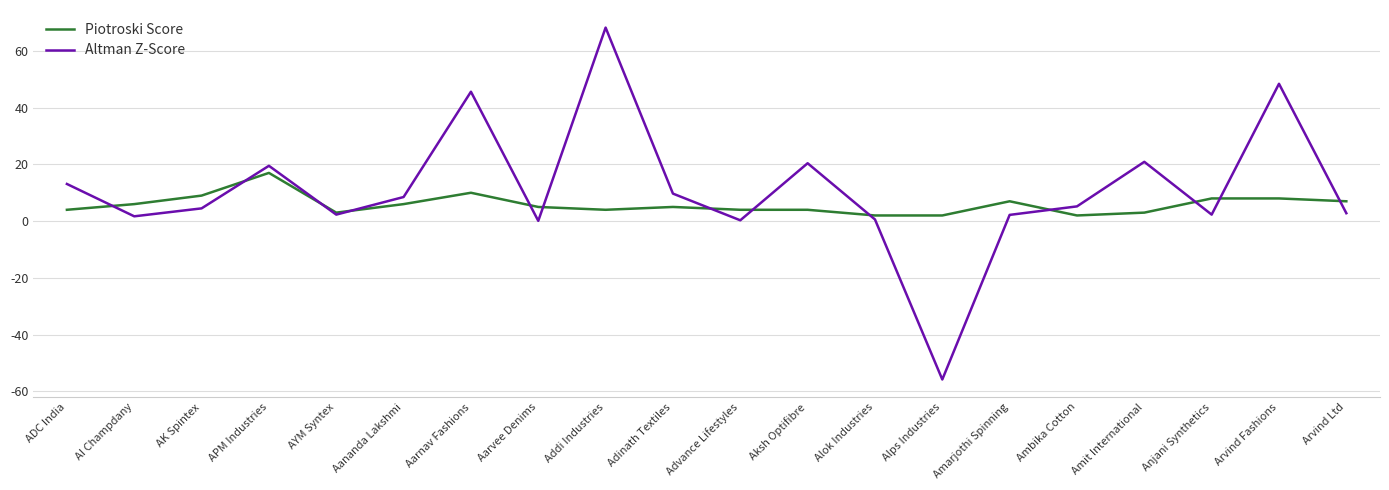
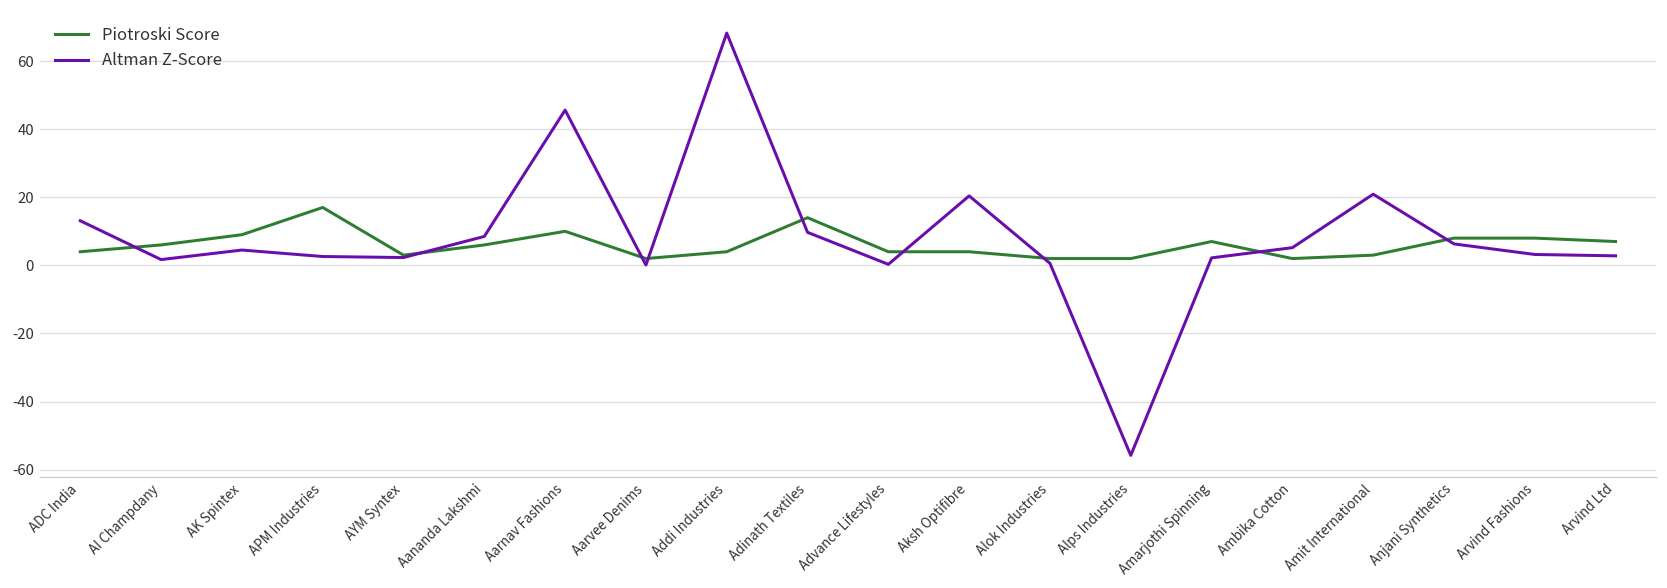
  {
    "Piotroski Score": {
      "ADC India": 4,
      "AI Champdany": 6,
      "AK Spintex": 9,
      "APM Industries": 17,
      "Aananda Lakshmi": 6,
      "Aarnav Fashions": 10,
-     "Aarvee Denims": 5,
+     "Aarvee Denims": 2,
      "Addi Industries": 4,
-     "Adinath Textiles": 5,
+     "Adinath Textiles": 14,
      "Advance Lifestyles": 4,
      "Aksh Optifibre": 4,
      "Alok Industries": 2,
      "Alps Industries": 2,
      "Amarjothi Spinning": 7,
      "Ambika Cotton": 2,
      "Amit International": 3,
      "Anjani Synthetics": 8,
      "Arvind Fashions": 8,
      "Arvind Ltd": 7
    },
    "Altman Z-Score": {
      "ADC India": 13,
      "AI Champdany": 2,
      "AK Spintex": 5,
-     "APM Industries": 20,
+     "APM Industries": 3,
      "Aananda Lakshmi": 9,
      "Aarnav Fashions": 46,
      "Aarvee Denims": 0,
      "Addi Industries": 68,
      "Adinath Textiles": 10,
      "Advance Lifestyles": 0,
      "Aksh Optifibre": 20,
      "Alok Industries": 1,
      "Alps Industries": -56,
      "Amarjothi Spinning": 2,
      "Ambika Cotton": 5,
      "Amit International": 21,
-     "Anjani Synthetics": 2,
-     "Arvind Fashions": 48,
+     "Anjani Synthetics": 6,
+     "Arvind Fashions": 3,
      "Arvind Ltd": 3
    }
  }
